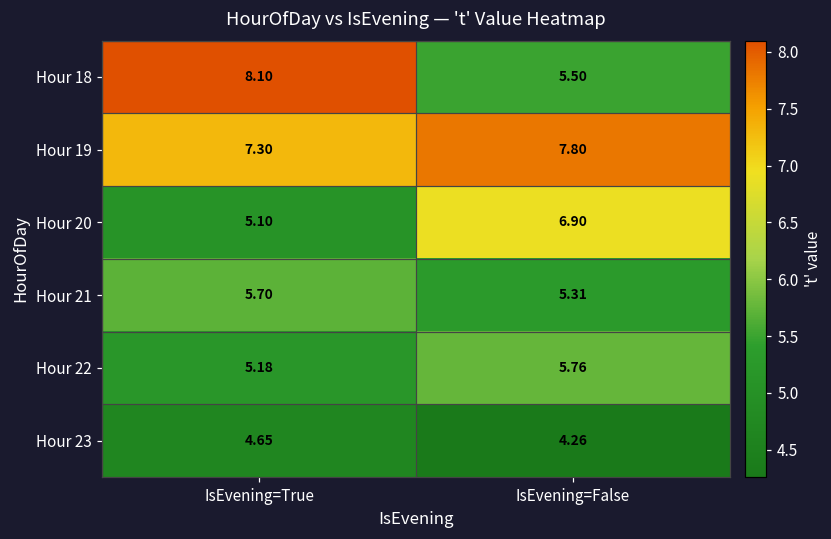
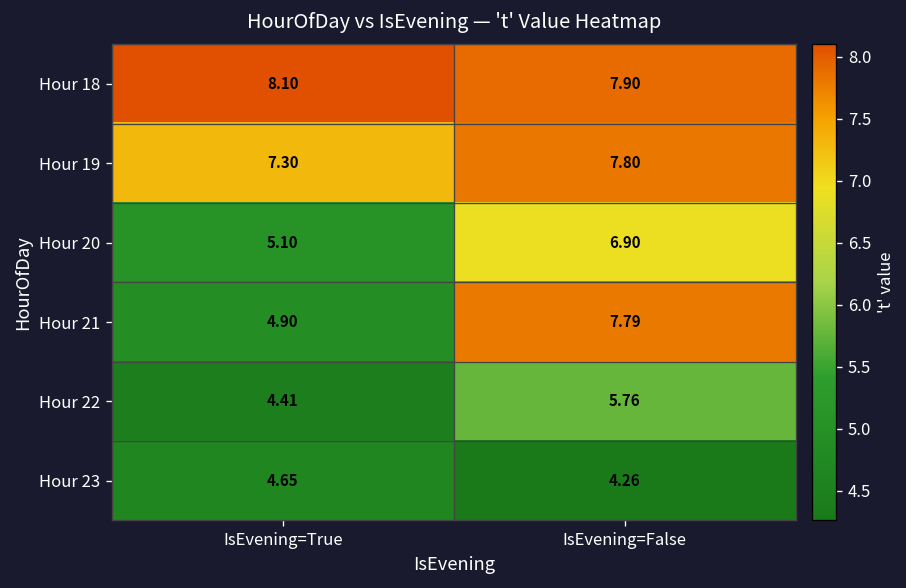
  {
    "Hour 18": {
      "IsEvening=True": 8.10,
-     "IsEvening=False": 5.50
+     "IsEvening=False": 7.90
    },
    "Hour 19": {
      "IsEvening=True": 7.30,
      "IsEvening=False": 7.80
    },
    "Hour 20": {
      "IsEvening=True": 5.10,
      "IsEvening=False": 6.90
    },
    "Hour 21": {
-     "IsEvening=True": 5.70,
-     "IsEvening=False": 5.31
+     "IsEvening=True": 4.90,
+     "IsEvening=False": 7.79
    },
    "Hour 22": {
-     "IsEvening=True": 5.18,
+     "IsEvening=True": 4.41,
      "IsEvening=False": 5.76
    },
    "Hour 23": {
      "IsEvening=True": 4.65,
      "IsEvening=False": 4.26
    }
  }
